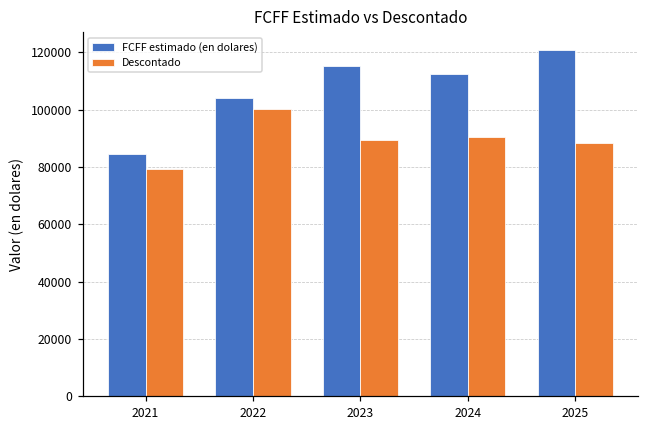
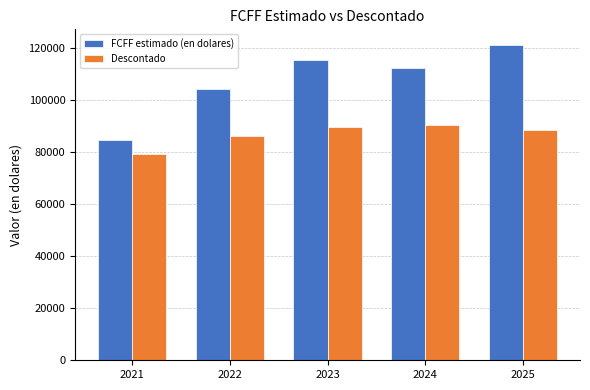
  {
    "FCFF estimado (en dolares)": {
      "2021": 85000,
      "2022": 104000,
      "2023": 115000,
      "2024": 112000,
      "2025": 121000
    },
    "Descontado": {
      "2021": 79000,
-     "2022": 100000,
+     "2022": 86000,
      "2023": 89000,
      "2024": 90000,
      "2025": 88000
    }
  }
